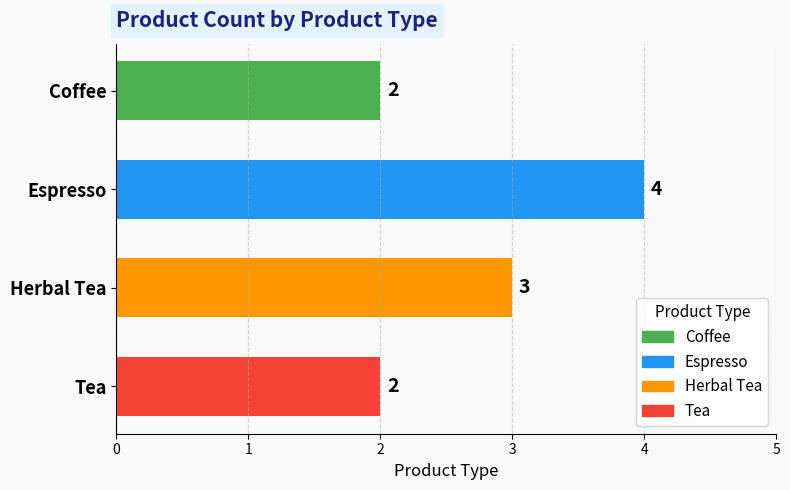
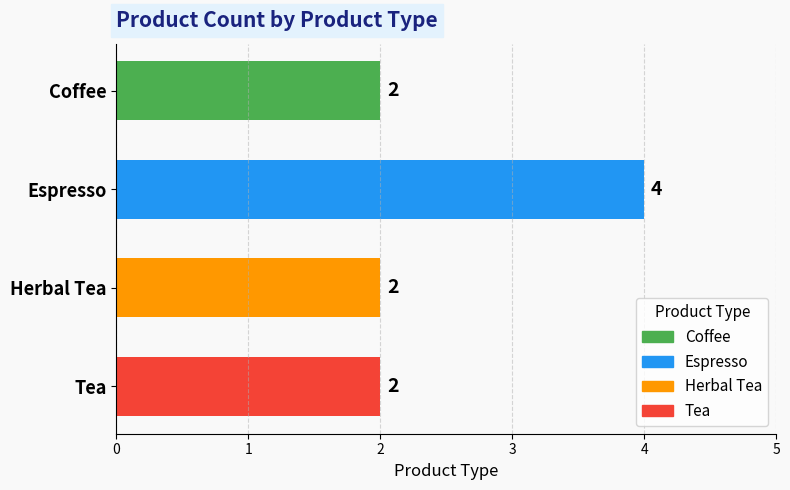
  {
    "Coffee": 2,
    "Espresso": 4,
-   "Herbal Tea": 3,
+   "Herbal Tea": 2,
    "Tea": 2
  }
